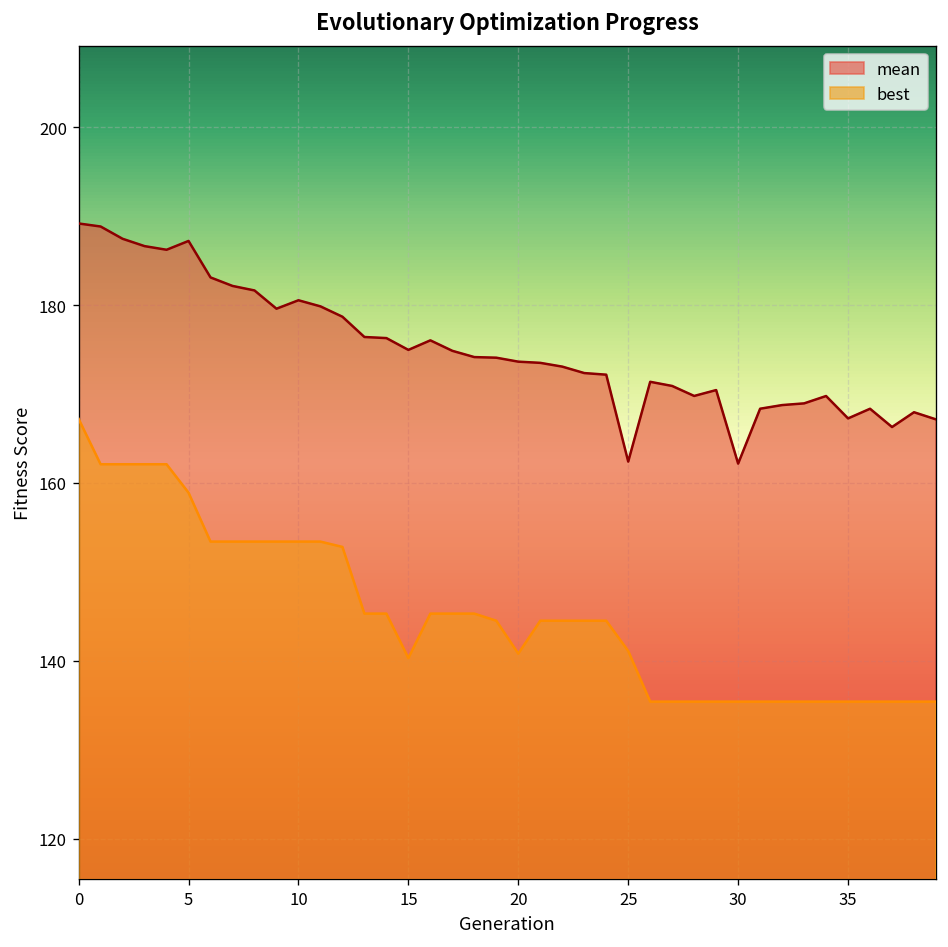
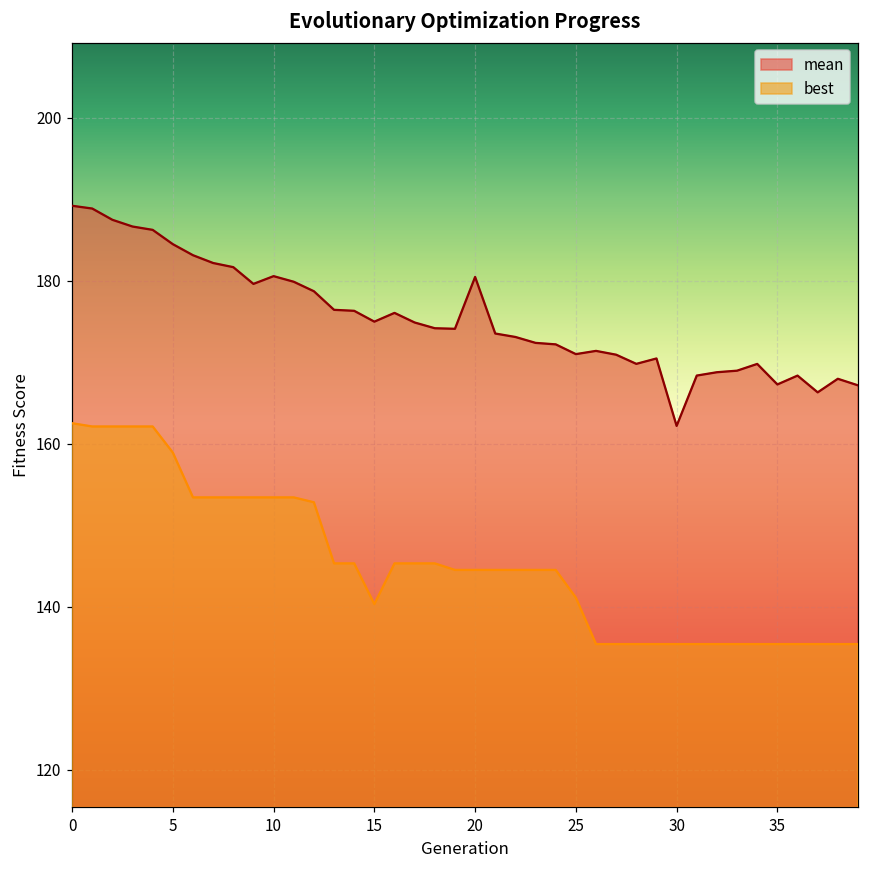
  {
    "mean": {
      "0": 189,
-     "5": 187,
+     "5": 184,
      "10": 181,
      "15": 175,
-     "20": 174,
-     "25": 162,
+     "20": 180,
+     "25": 171,
      "30": 162,
      "35": 167
    },
    "best": {
-     "0": 167,
+     "0": 163,
      "5": 159,
      "10": 153,
      "15": 140,
-     "20": 141,
+     "20": 145,
      "25": 141,
      "30": 135,
      "35": 135
    }
  }
